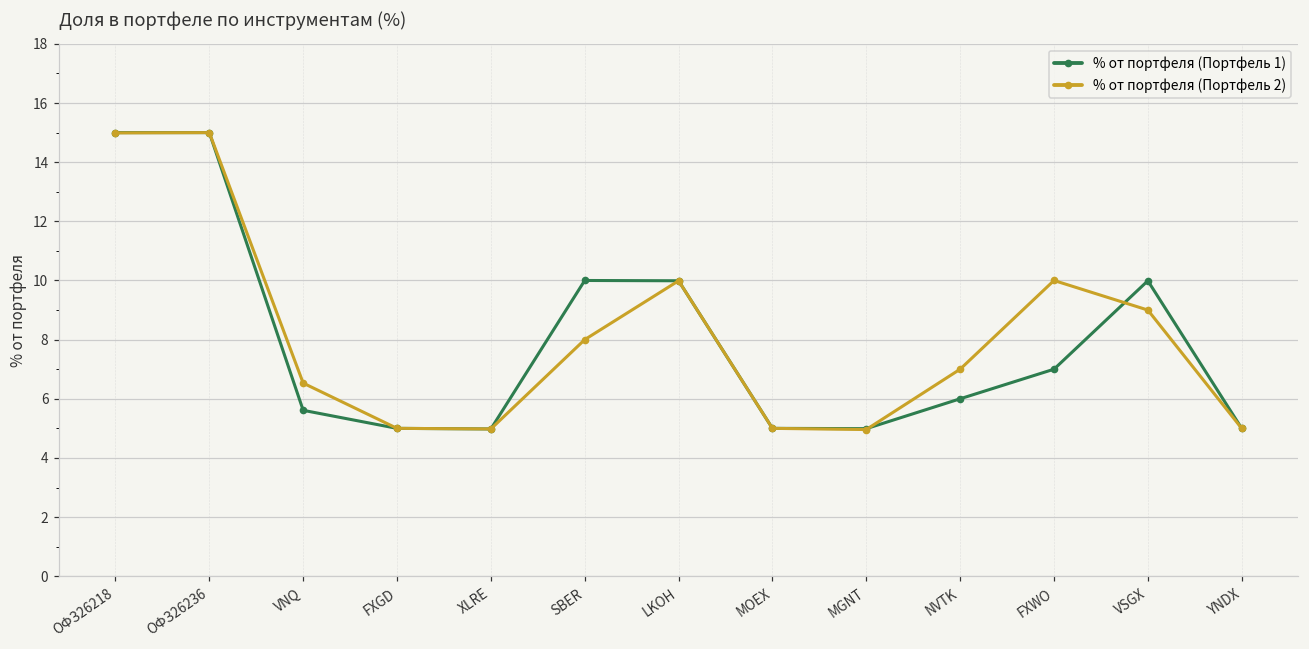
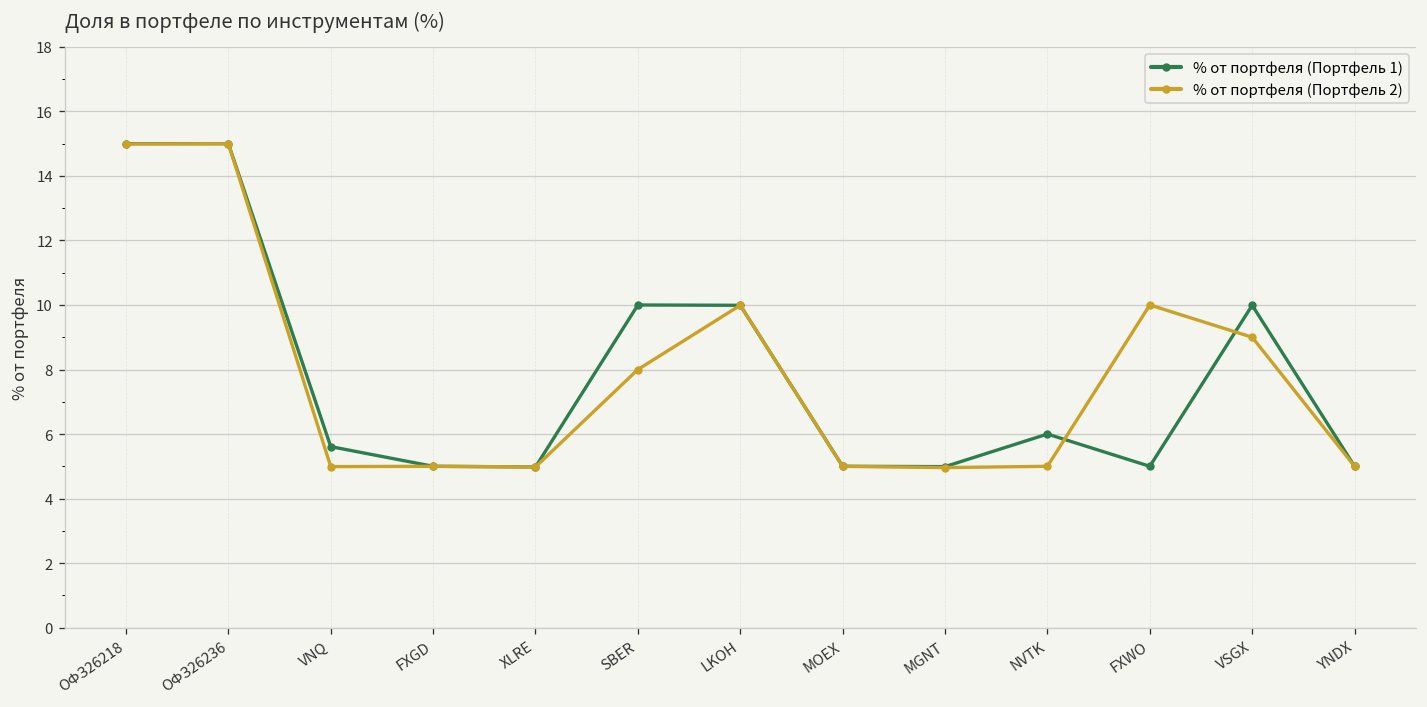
  {
    "% от портфеля (Портфель 1)": {
      "VNQ": 5.6,
      "SBER": 10,
      "NVTK": 6,
-     "FXWO": 7,
+     "FXWO": 5,
      "VSGX": 10
    },
    "% от портфеля (Портфель 2)": {
-     "VNQ": 6.5,
+     "VNQ": 5.0,
      "SBER": 8.0,
-     "NVTK": 7,
+     "NVTK": 5,
      "FXWO": 10.0,
      "VSGX": 9.0
    }
  }
